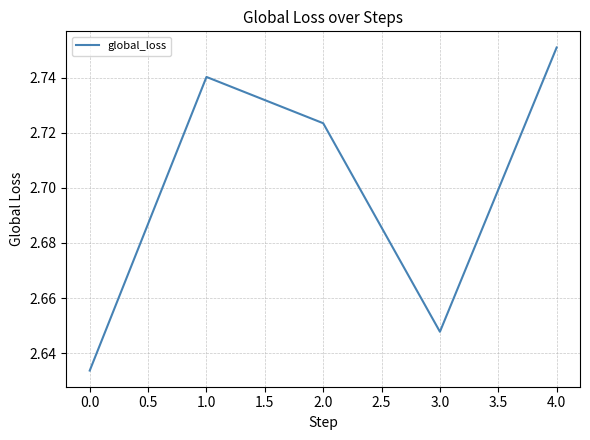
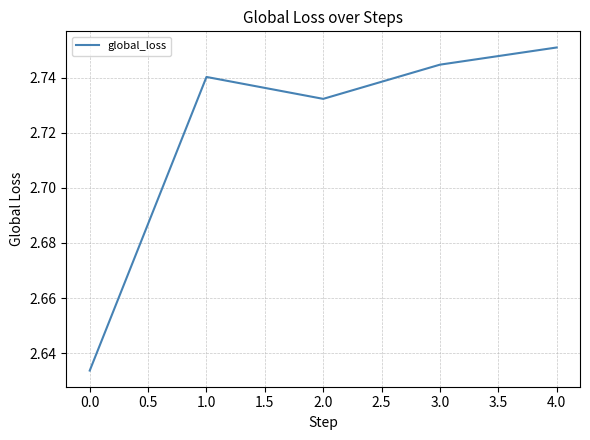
  {
    "0.0": 2.634,
    "1.0": 2.740,
-   "2.0": 2.724,
-   "3.0": 2.648,
+   "2.0": 2.732,
+   "3.0": 2.745,
    "4.0": 2.751
  }
